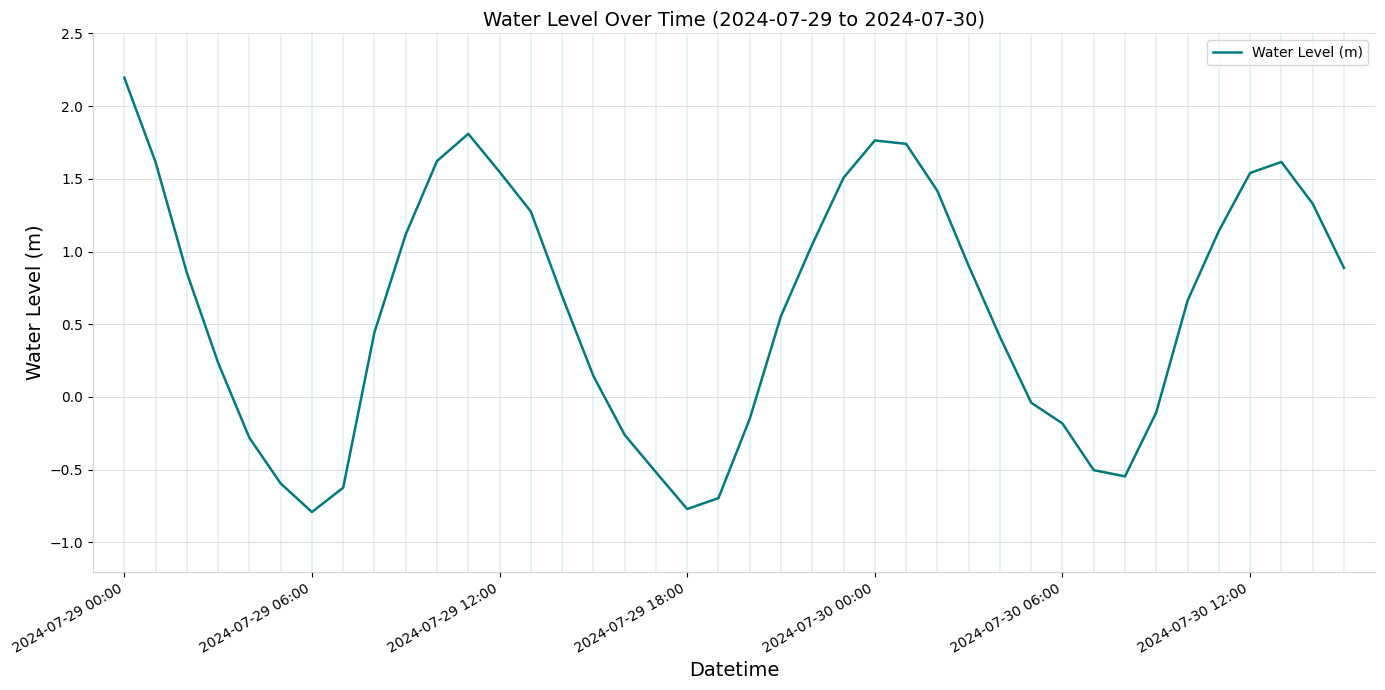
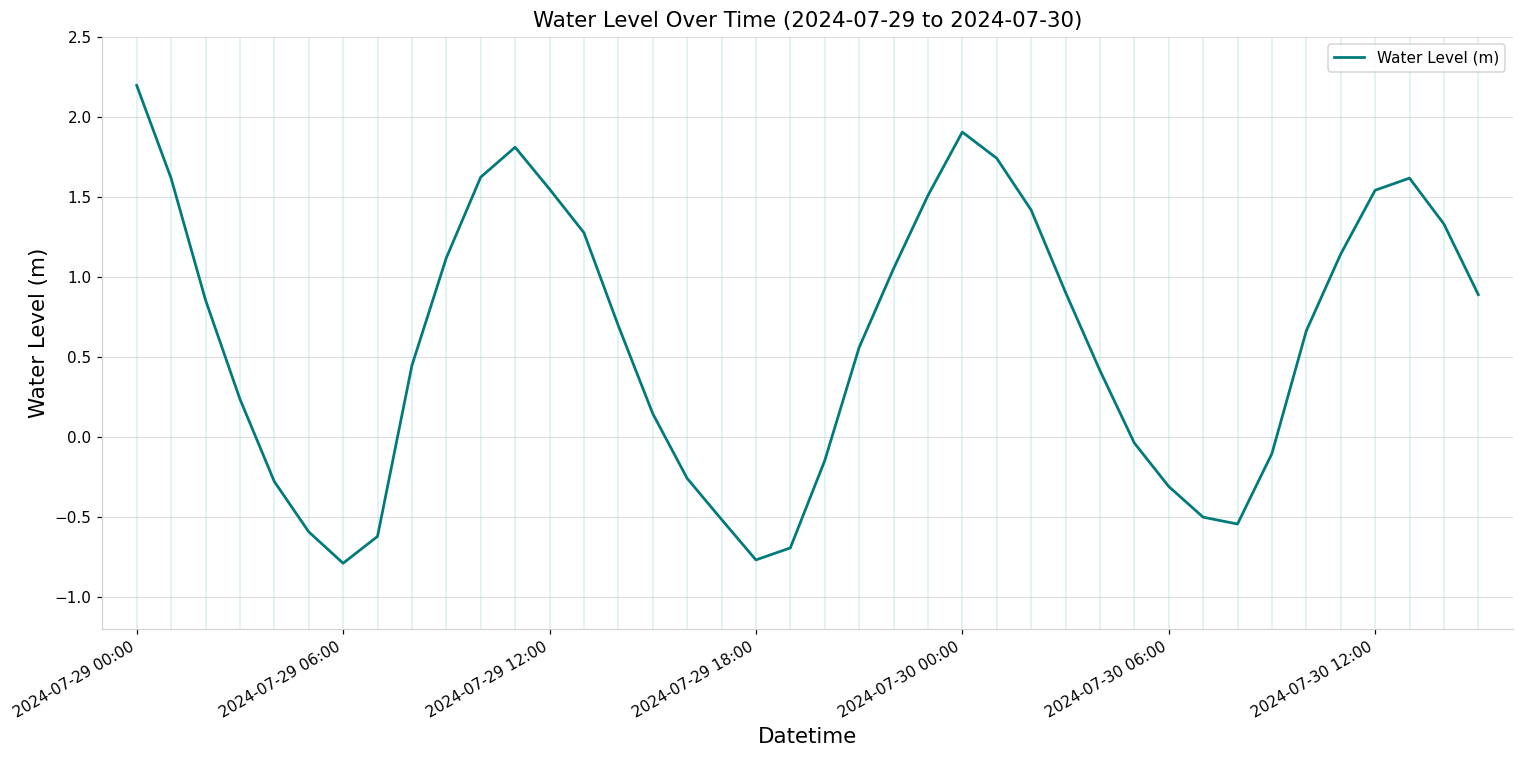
  {
    "2024-07-29 00:00": 2.20,
    "2024-07-29 06:00": -0.79,
    "2024-07-29 12:00": 1.55,
    "2024-07-29 18:00": -0.77,
-   "2024-07-30 00:00": 1.76,
-   "2024-07-30 06:00": -0.18,
+   "2024-07-30 00:00": 1.90,
+   "2024-07-30 06:00": -0.31,
    "2024-07-30 12:00": 1.54
  }
